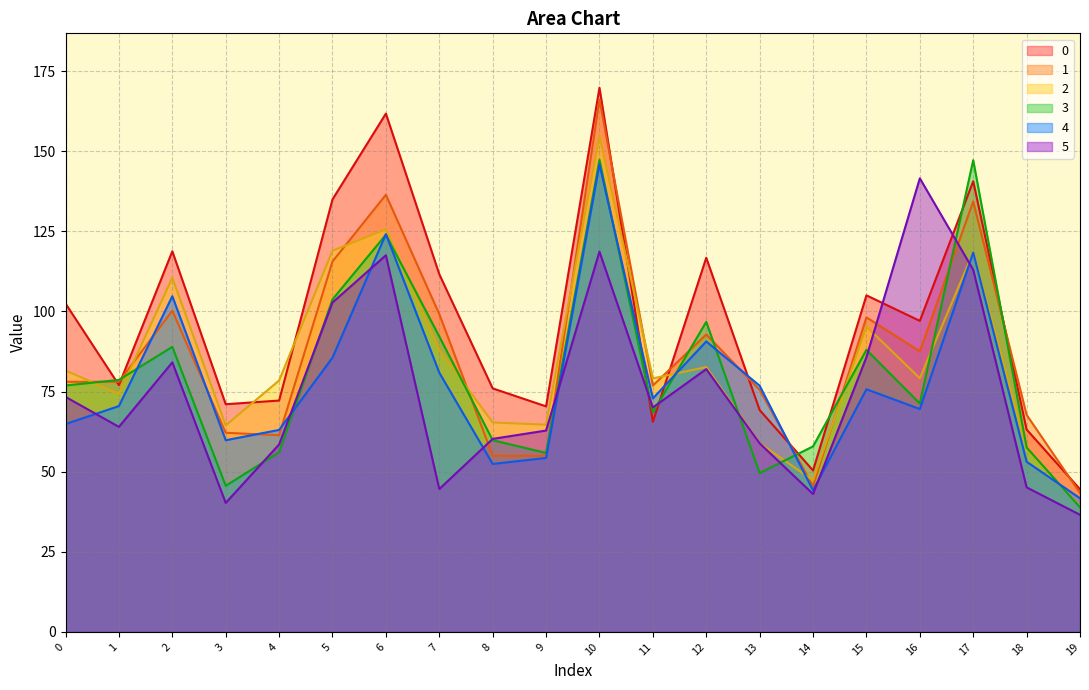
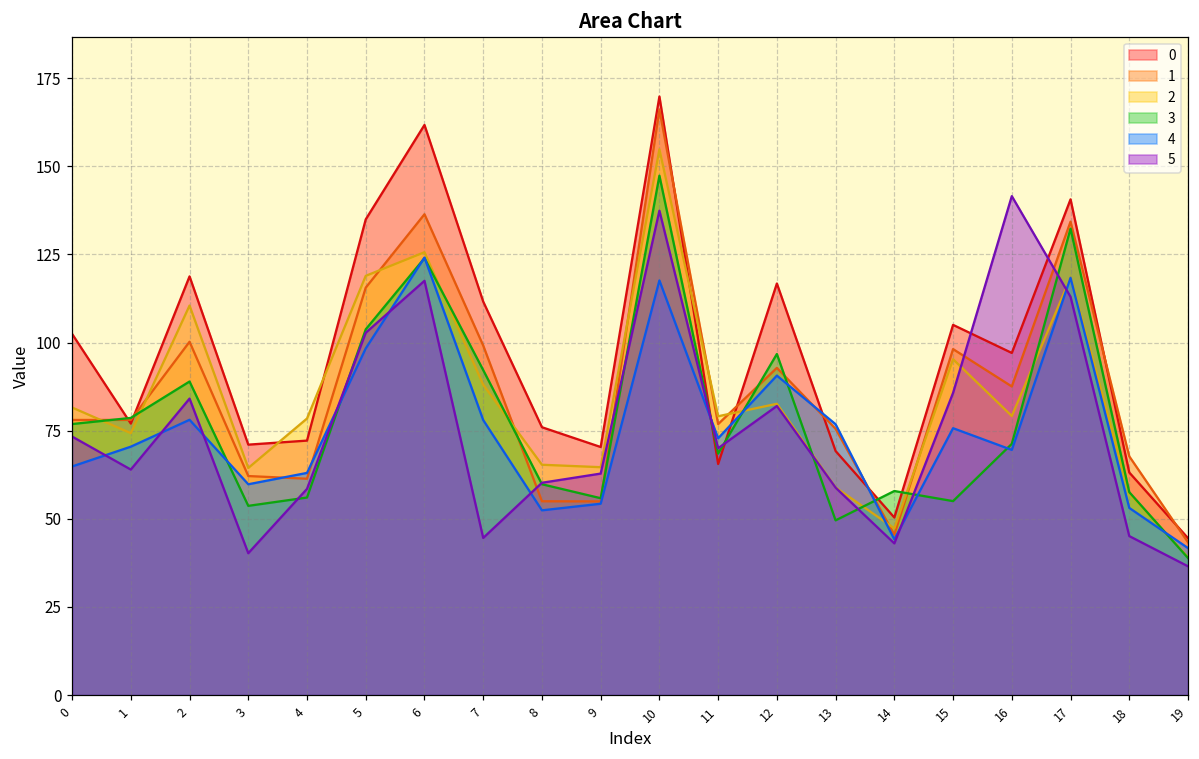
  {
    "3": {
      "0": 77,
      "2": 89,
-     "3": 46,
+     "3": 54,
      "4": 56,
      "5": 104,
      "7": 92,
      "9": 56,
      "10": 147,
      "11": 69,
      "12": 97,
      "13": 50,
      "14": 58,
-     "15": 88,
+     "15": 55,
      "16": 71,
-     "17": 147
+     "17": 132
    },
    "4": {
      "0": 65,
      "1": 70,
-     "2": 105,
+     "2": 78,
      "3": 60,
      "4": 63,
-     "5": 86,
-     "7": 81,
+     "5": 98,
+     "7": 78,
      "8": 52,
-     "10": 146,
+     "10": 118,
      "11": 73,
      "12": 91,
      "13": 77,
      "14": 44,
      "15": 76,
      "16": 70,
      "18": 53,
      "19": 42
    },
    "5": {
      "0": 73,
      "1": 64,
      "2": 84,
      "3": 40,
      "4": 59,
      "5": 103,
      "6": 118,
      "7": 45,
      "9": 63,
-     "10": 119,
+     "10": 137,
      "11": 70,
      "14": 43,
      "15": 86,
      "16": 142,
      "17": 113,
      "18": 45,
      "19": 37
    }
  }
